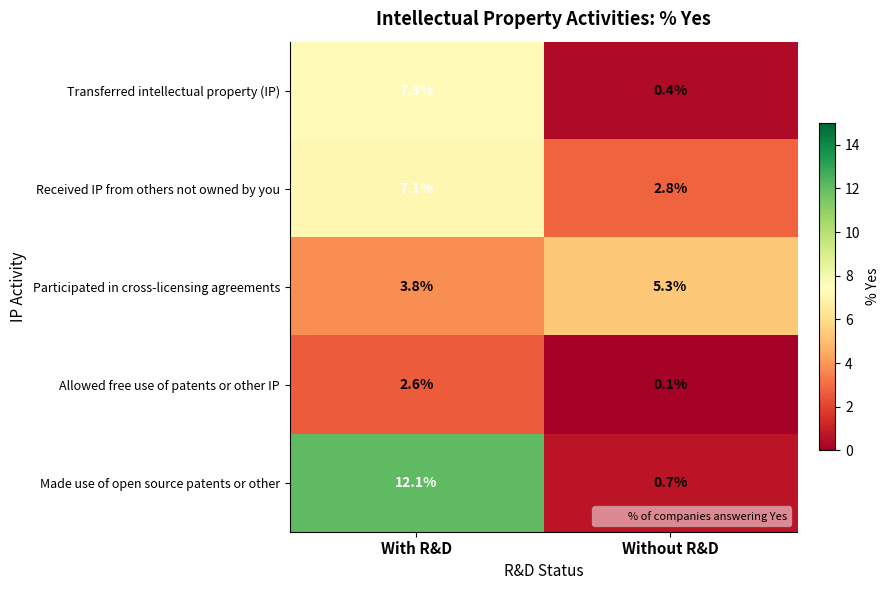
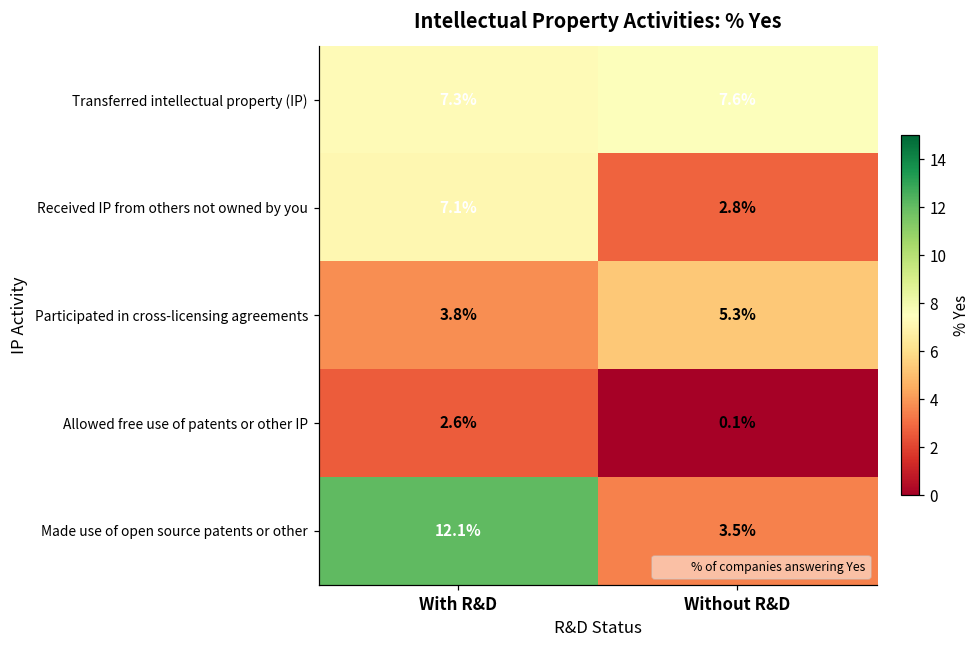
  {
    "Transferred intellectual property (IP)": {
      "With R&D": "7.3%",
-     "Without R&D": "0.4%"
+     "Without R&D": "7.6%"
    },
    "Received IP from others not owned by you": {
      "With R&D": "7.1%",
      "Without R&D": "2.8%"
    },
    "Participated in cross-licensing agreements": {
      "With R&D": "3.8%",
      "Without R&D": "5.3%"
    },
    "Allowed free use of patents or other IP": {
      "With R&D": "2.6%",
      "Without R&D": "0.1%"
    },
    "Made use of open source patents or other": {
      "With R&D": "12.1%",
-     "Without R&D": "0.7%"
+     "Without R&D": "3.5%"
    }
  }
